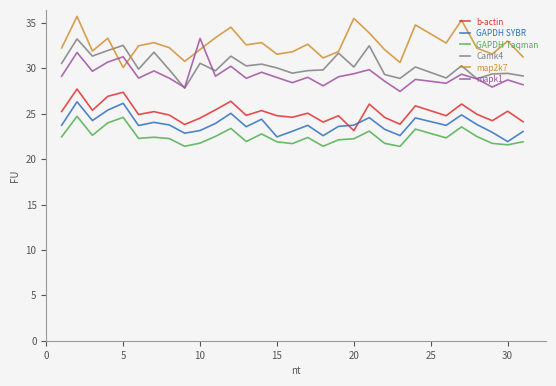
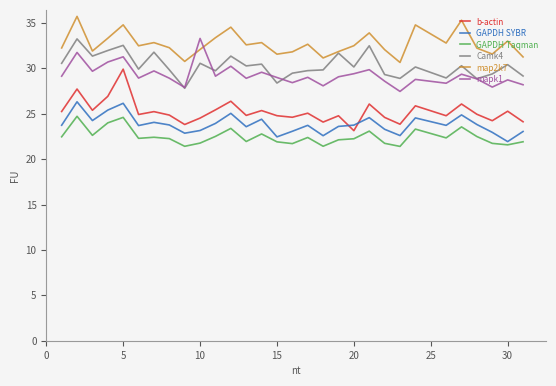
  {
    "b-actin": {
-     "5": 27,
+     "5": 30,
      "10": 25,
      "15": 25,
      "20": 23,
      "30": 25
    },
    "GAPDH SYBR": {
      "5": 26,
      "10": 23,
      "15": 22,
      "20": 24,
      "30": 22
    },
    "GAPDH Taqman": {
      "5": 25,
      "10": 22,
      "15": 22,
      "20": 22,
      "30": 22
    },
    "Camk4": {
      "5": 33,
      "10": 31,
-     "15": 30,
+     "15": 28,
      "20": 30,
-     "30": 29
+     "30": 30
    },
    "map2k7": {
-     "5": 30,
+     "5": 35,
      "10": 32,
      "15": 32,
-     "20": 36,
+     "20": 32,
      "30": 33
    },
    "mapk1": {
      "5": 31,
      "10": 33,
      "15": 29,
      "20": 29,
      "30": 29
    }
  }
